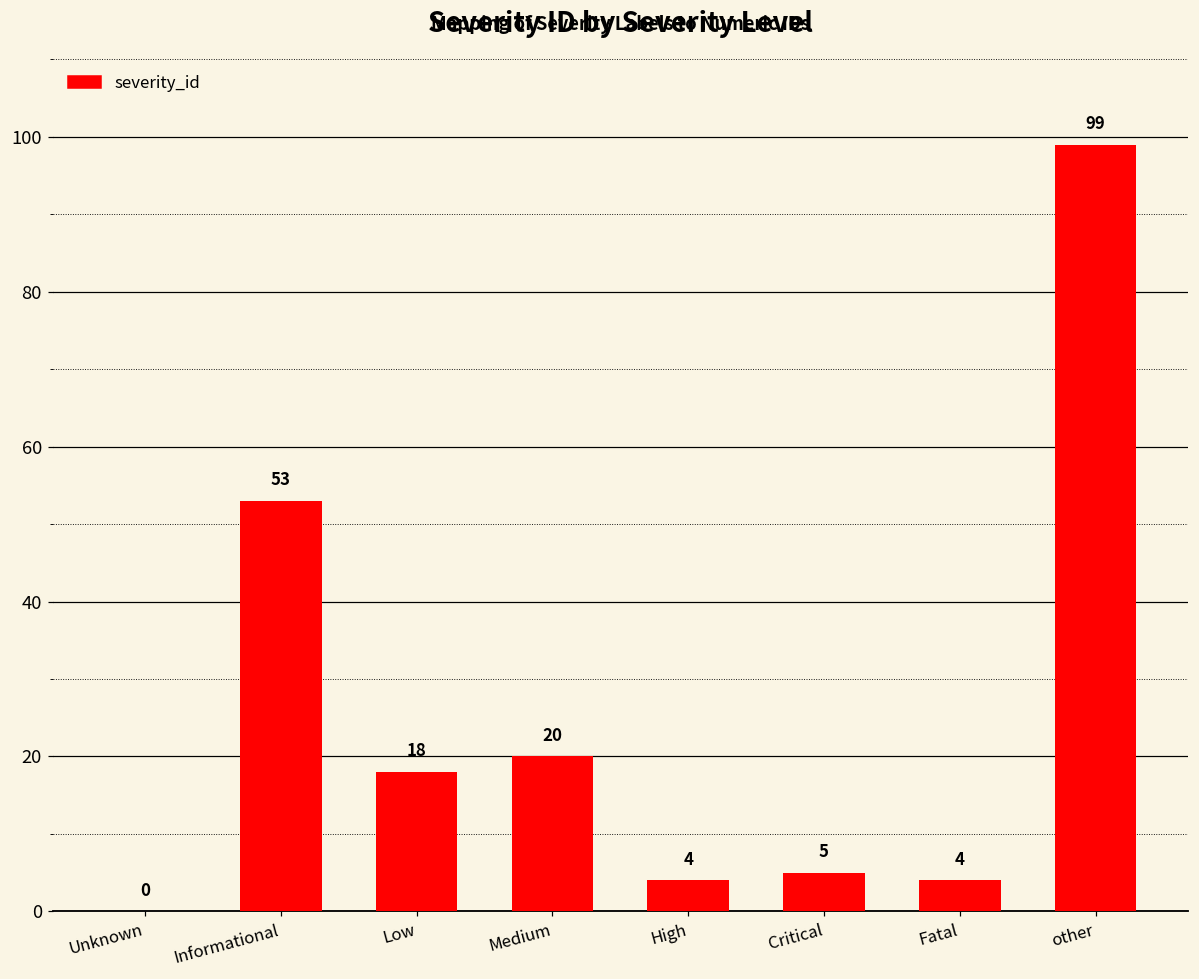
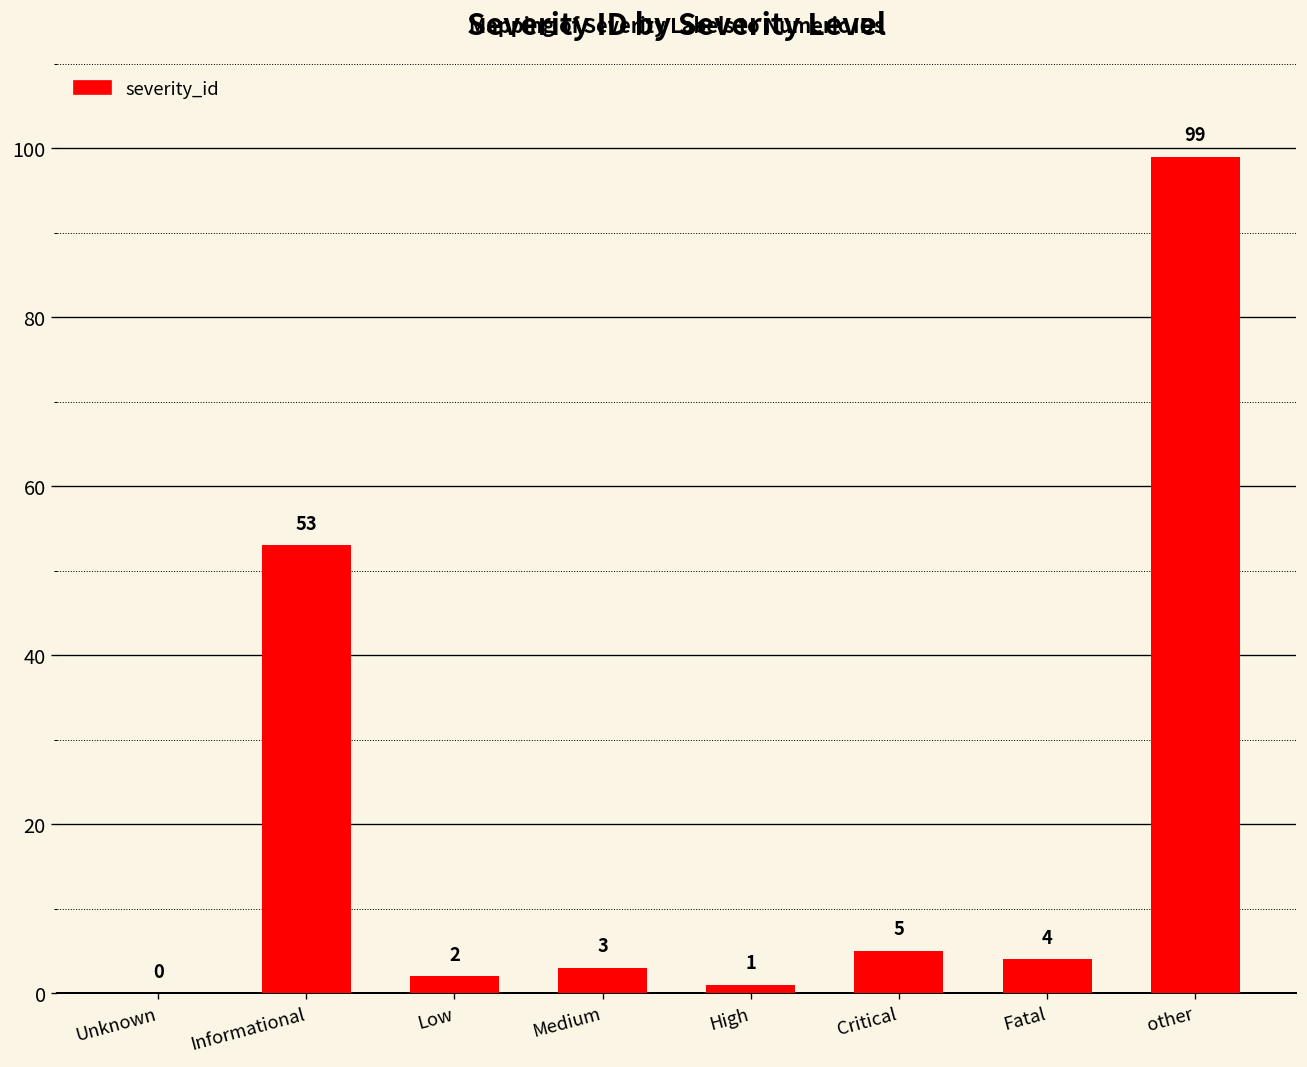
  {
    "Unknown": 0,
    "Informational": 53,
-   "Low": 18,
-   "Medium": 20,
-   "High": 4,
+   "Low": 2,
+   "Medium": 3,
+   "High": 1,
    "Critical": 5,
    "Fatal": 4,
    "other": 99
  }
